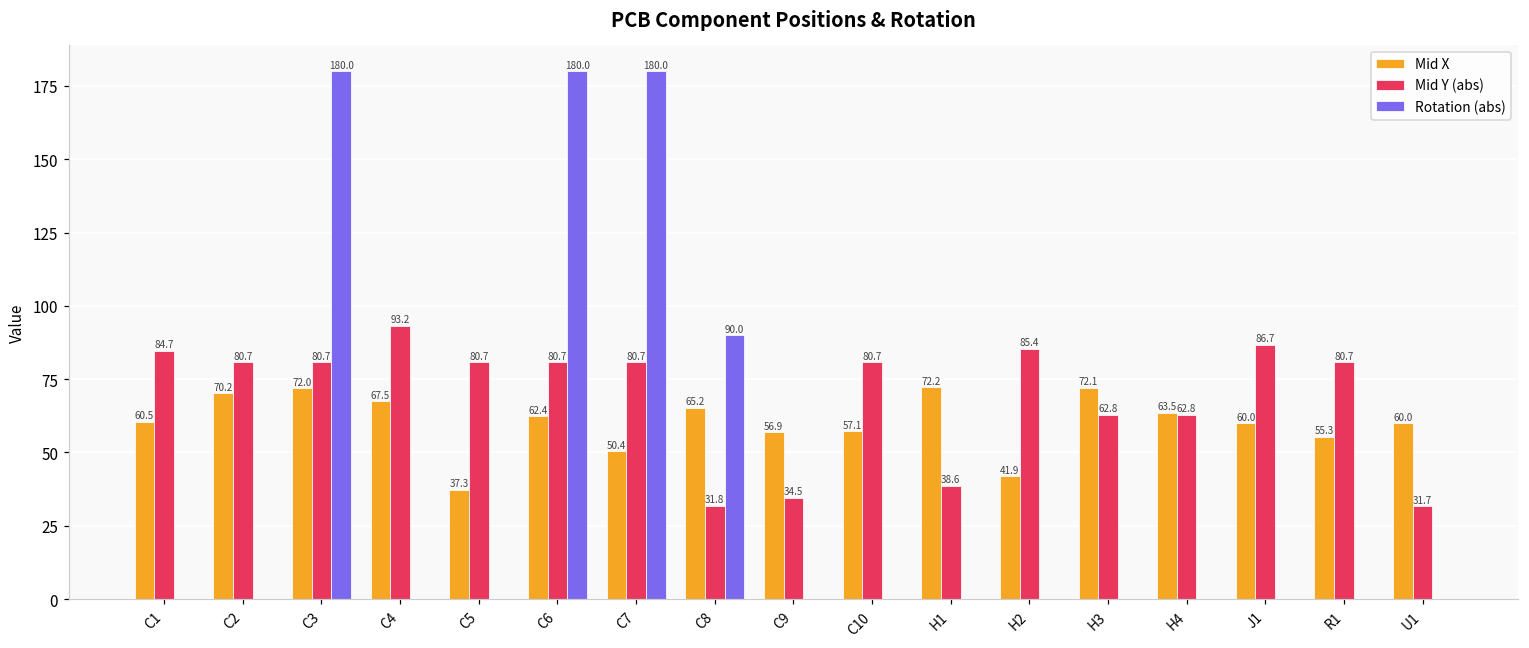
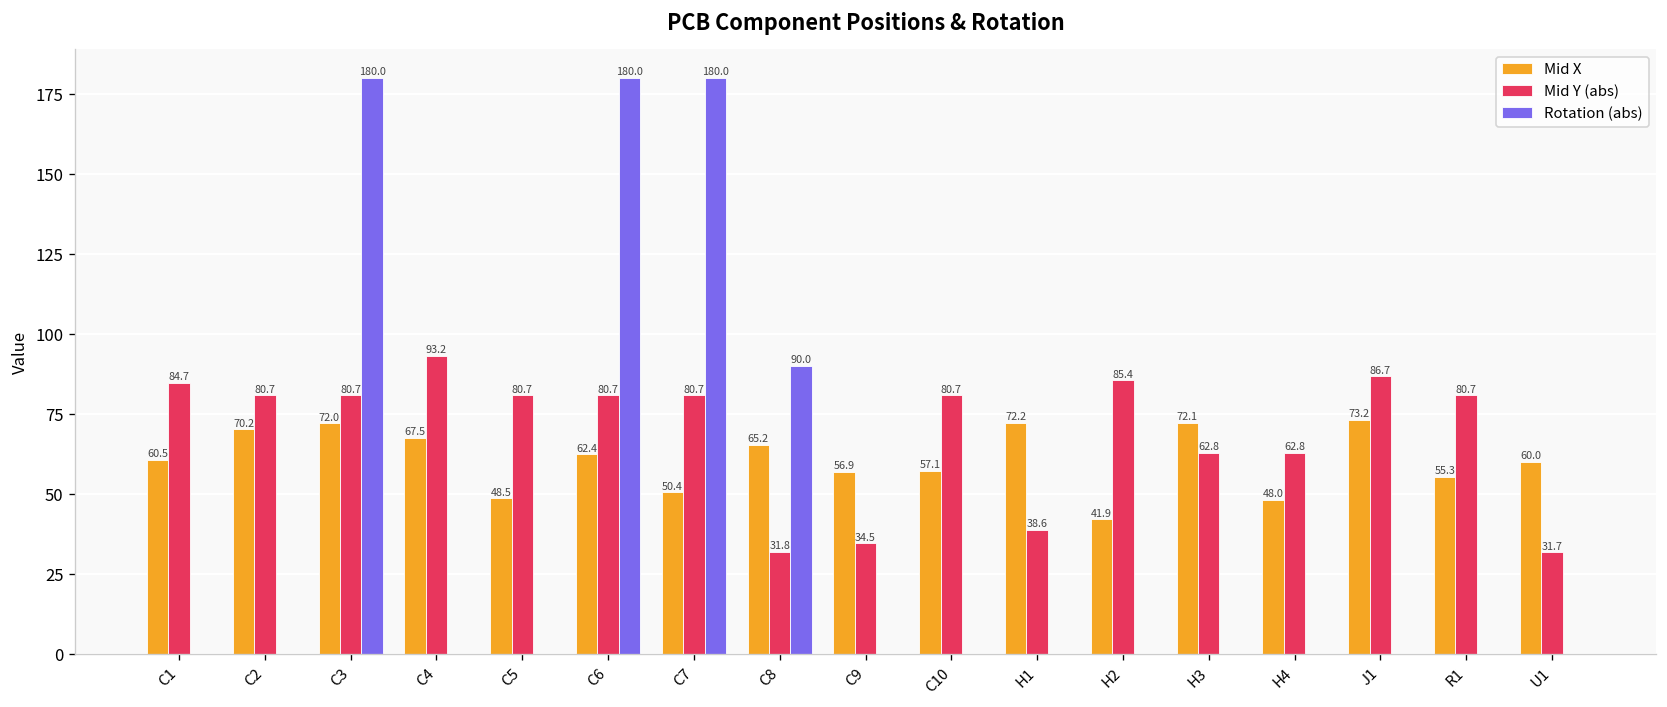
  {
    "Mid X": {
      "C1": 60.5,
      "C2": 70.2,
      "C3": 72.0,
      "C4": 67.5,
-     "C5": 37.3,
+     "C5": 48.5,
      "C6": 62.4,
      "C7": 50.4,
      "C8": 65.2,
      "C9": 56.9,
      "C10": 57.1,
      "H1": 72.2,
      "H2": 41.9,
      "H3": 72.1,
-     "H4": 63.5,
-     "J1": 60.0,
+     "H4": 48.0,
+     "J1": 73.2,
      "R1": 55.3,
      "U1": 60.0
    },
    "Mid Y (abs)": {
      "C1": 84.7,
      "C2": 80.7,
      "C3": 80.7,
      "C4": 93.2,
      "C5": 80.7,
      "C6": 80.7,
      "C7": 80.7,
      "C8": 31.8,
      "C9": 34.5,
      "C10": 80.7,
      "H1": 38.6,
      "H2": 85.4,
      "H3": 62.8,
      "H4": 62.8,
      "J1": 86.7,
      "R1": 80.7,
      "U1": 31.7
    },
    "Rotation (abs)": {
      "C3": 180.0,
      "C6": 180.0,
      "C7": 180.0,
      "C8": 90.0
    }
  }
